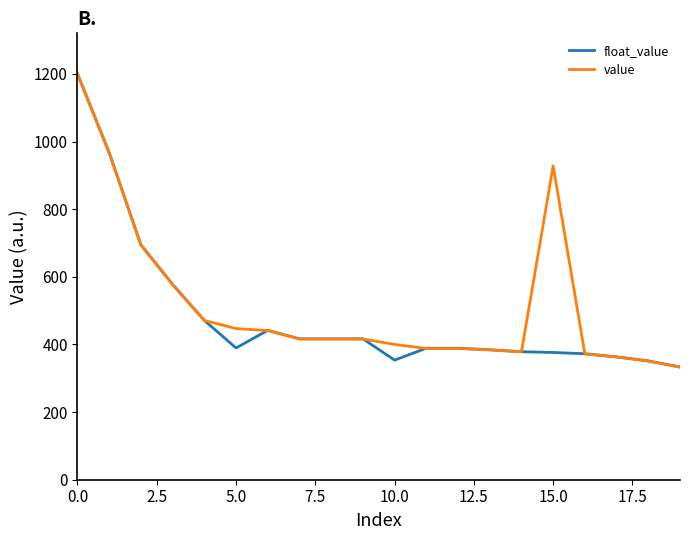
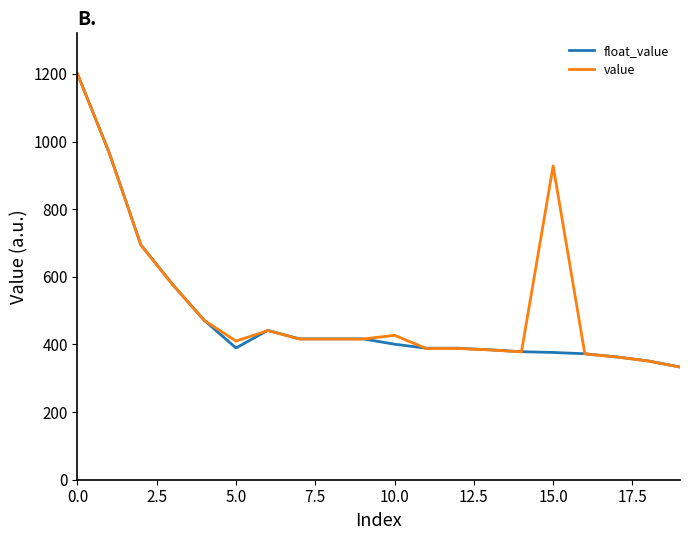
  {
    "float_value": {
      "5.0": 390,
-     "10.0": 350,
+     "10.0": 400,
      "15.0": 380
    },
    "value": {
-     "5.0": 450,
-     "10.0": 400,
+     "5.0": 410,
+     "10.0": 430,
      "15.0": 930
    }
  }
